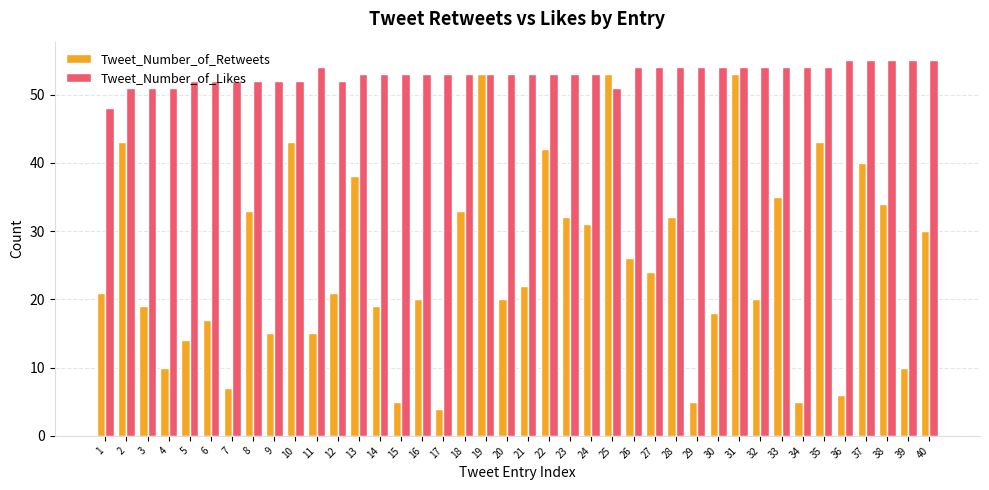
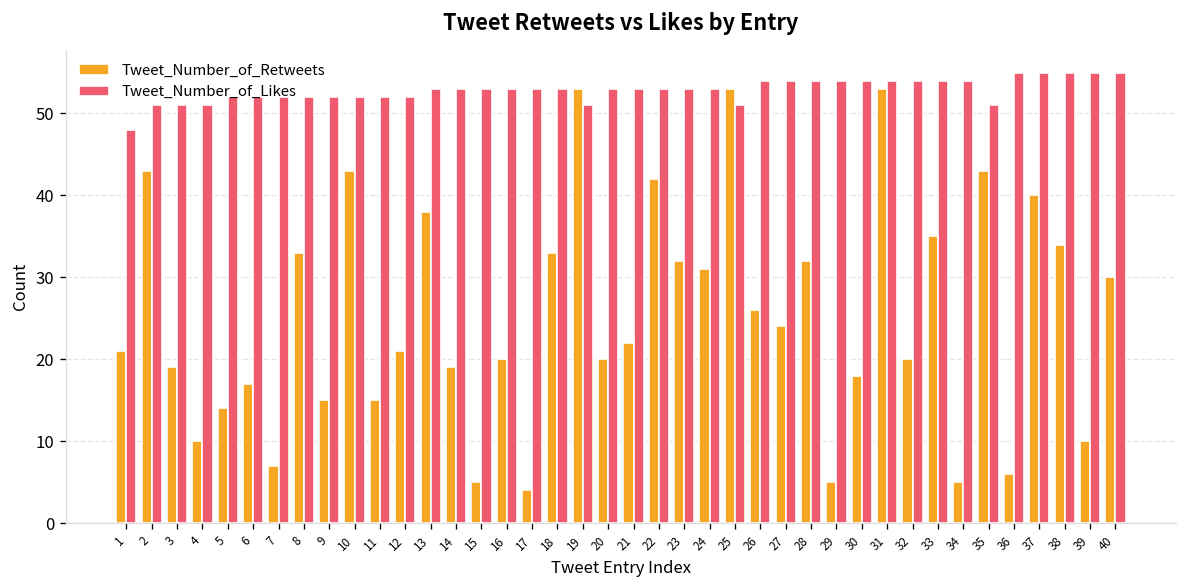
  {
    "Tweet_Number_of_Retweets": {
      "1": 21,
      "2": 43,
      "3": 19,
      "4": 10,
      "5": 14,
      "6": 17,
      "7": 7,
      "8": 33,
      "9": 15,
      "10": 43,
      "11": 15,
      "12": 21,
      "13": 38,
      "14": 19,
      "15": 5,
      "16": 20,
      "17": 4,
      "18": 33,
      "19": 53,
      "20": 20,
      "21": 22,
      "22": 42,
      "23": 32,
      "24": 31,
      "25": 53,
      "26": 26,
      "27": 24,
      "28": 32,
      "29": 5,
      "30": 18,
      "31": 53,
      "32": 20,
      "33": 35,
      "34": 5,
      "35": 43,
      "36": 6,
      "37": 40,
      "38": 34,
      "39": 10,
      "40": 30
    },
    "Tweet_Number_of_Likes": {
      "1": 48,
      "2": 51,
      "3": 51,
      "4": 51,
      "5": 52,
      "6": 52,
      "7": 52,
      "8": 52,
      "9": 52,
      "10": 52,
-     "11": 54,
+     "11": 52,
      "12": 52,
      "13": 53,
      "14": 53,
      "15": 53,
      "16": 53,
      "17": 53,
      "18": 53,
-     "19": 53,
+     "19": 51,
      "20": 53,
      "21": 53,
      "22": 53,
      "23": 53,
      "24": 53,
      "25": 51,
      "26": 54,
      "27": 54,
      "28": 54,
      "29": 54,
      "30": 54,
      "31": 54,
      "32": 54,
      "33": 54,
      "34": 54,
-     "35": 54,
+     "35": 51,
      "36": 55,
      "37": 55,
      "38": 55,
      "39": 55,
      "40": 55
    }
  }
